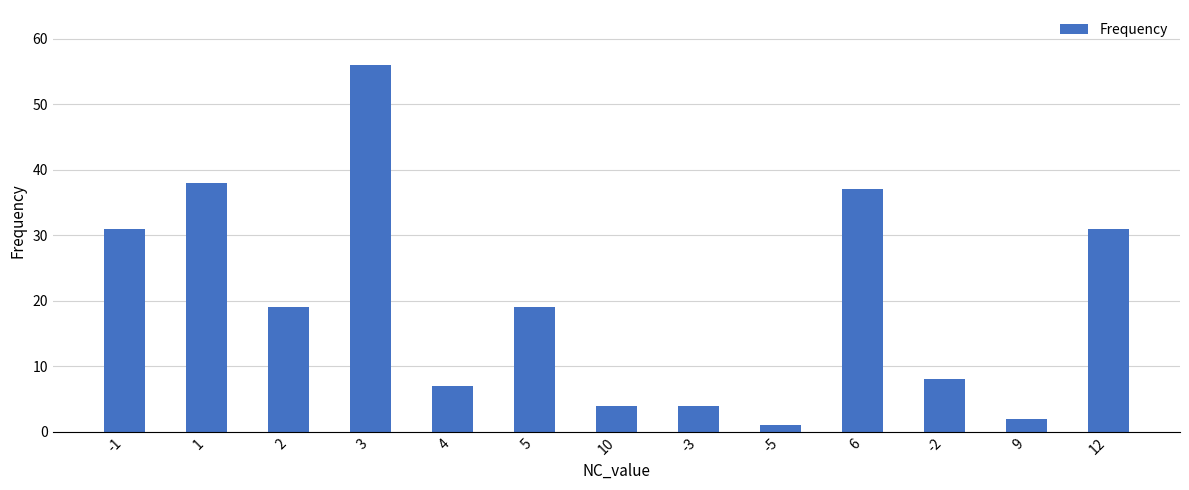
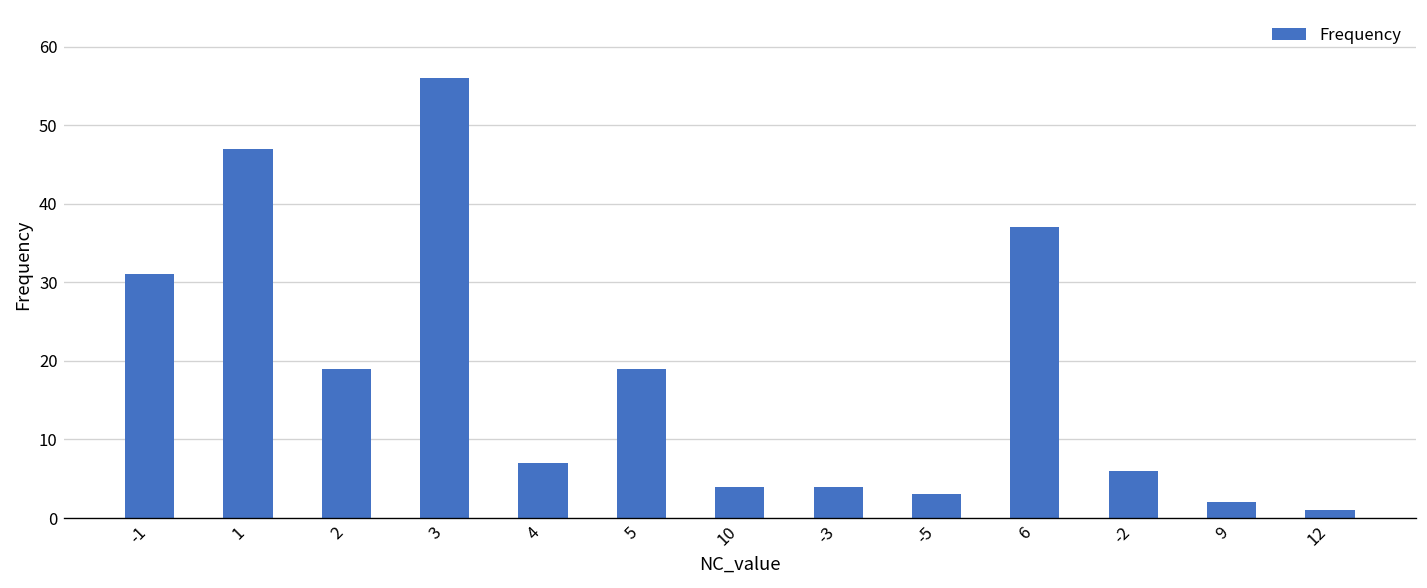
  {
    "-1": 31,
-   "1": 38,
+   "1": 47,
    "2": 19,
    "3": 56,
    "4": 7,
    "5": 19,
    "10": 4,
    "-3": 4,
-   "-5": 1,
+   "-5": 3,
    "6": 37,
-   "-2": 8,
+   "-2": 6,
    "9": 2,
-   "12": 31
+   "12": 1
  }
